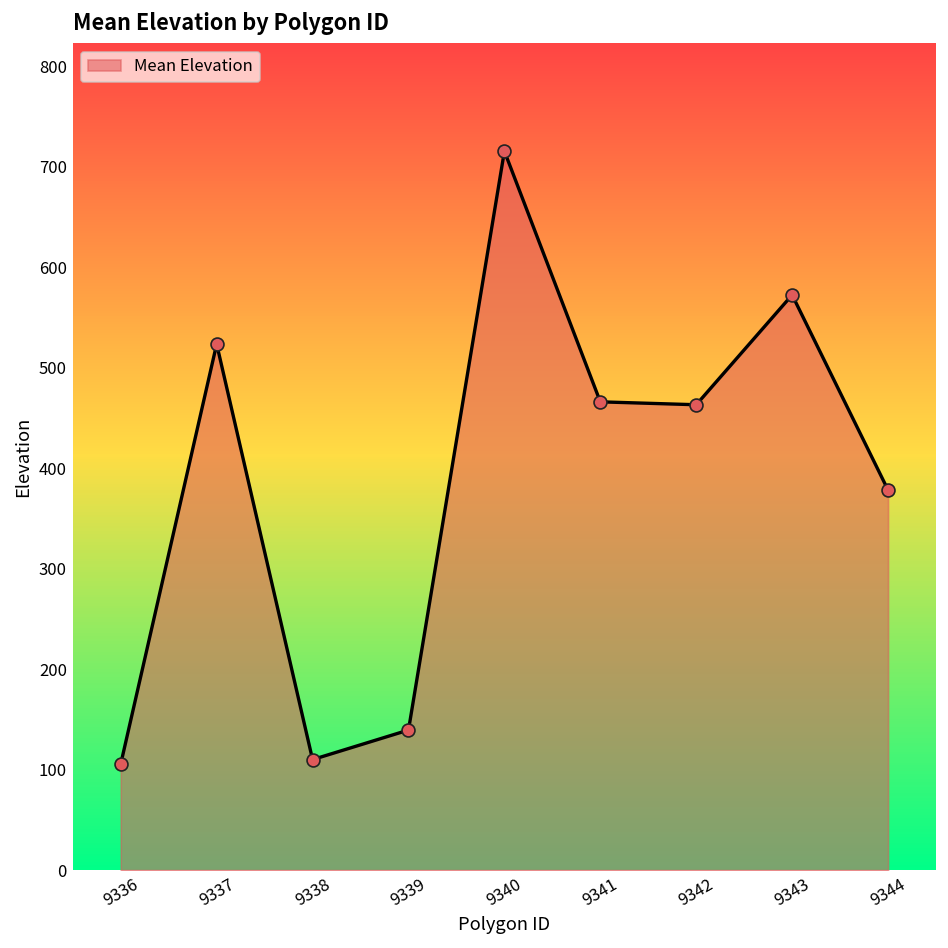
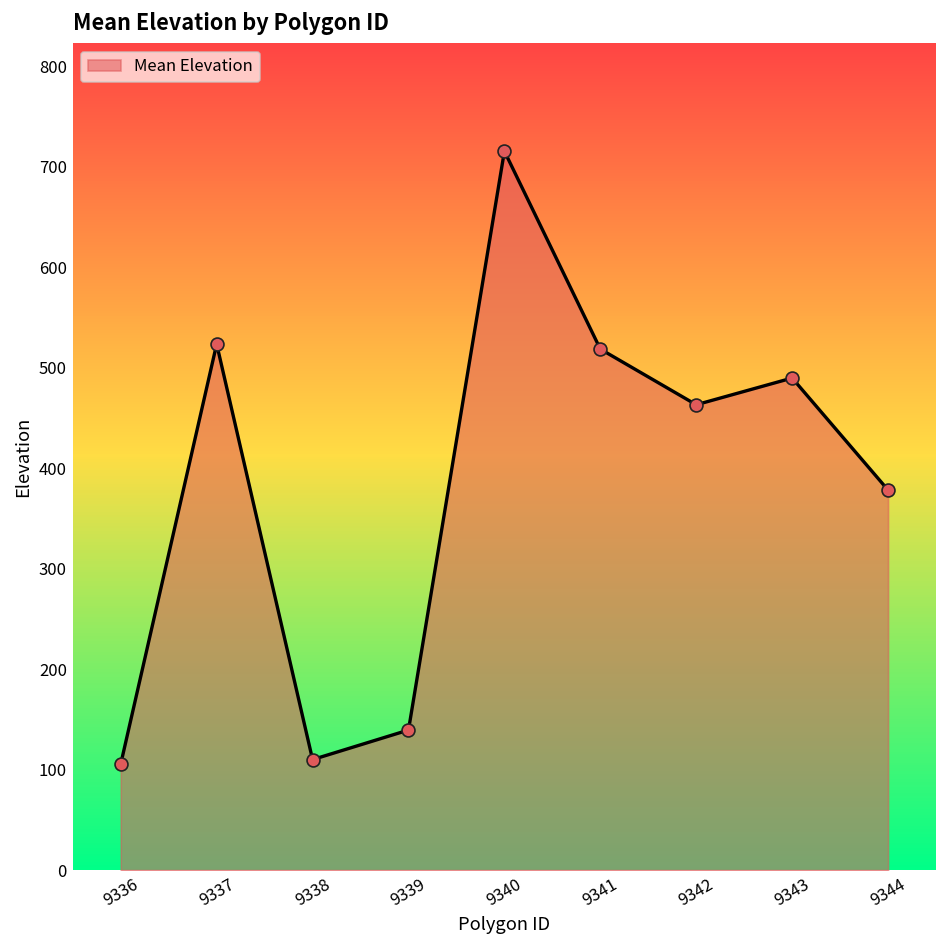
  {
    "9336": 110,
    "9337": 520,
    "9338": 110,
    "9339": 140,
    "9340": 720,
-   "9341": 470,
+   "9341": 520,
    "9342": 460,
-   "9343": 570,
+   "9343": 490,
    "9344": 380
  }
